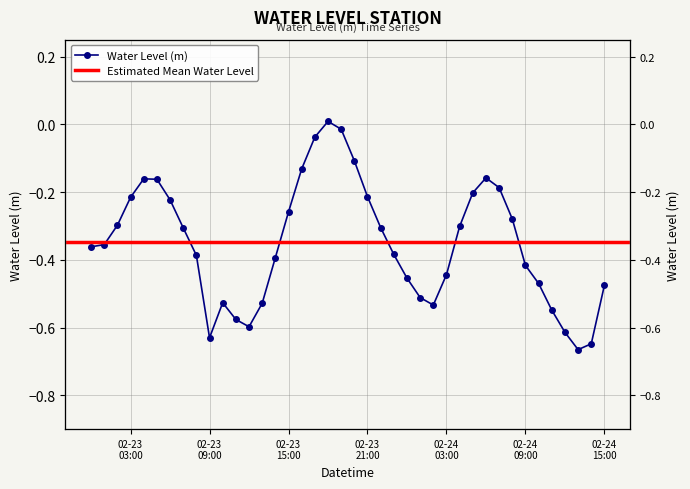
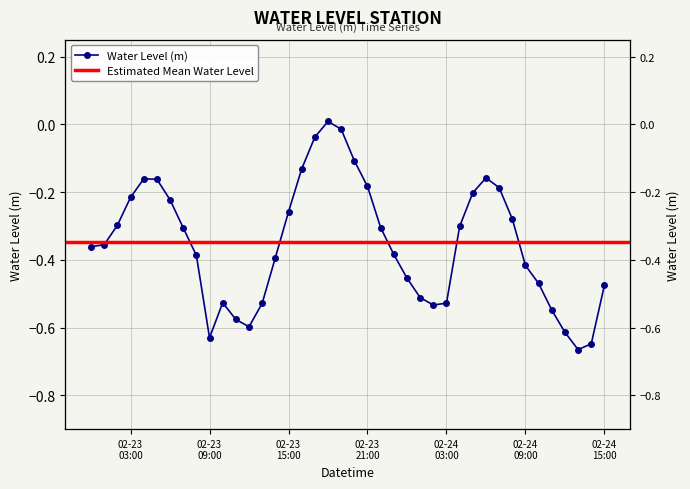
  {
    "02-23 03:00": -0.22,
    "02-23 09:00": -0.63,
    "02-23 15:00": -0.26,
-   "02-23 21:00": -0.21,
-   "02-24 03:00": -0.44,
+   "02-23 21:00": -0.18,
+   "02-24 03:00": -0.53,
    "02-24 09:00": -0.42,
    "02-24 15:00": -0.47
  }
